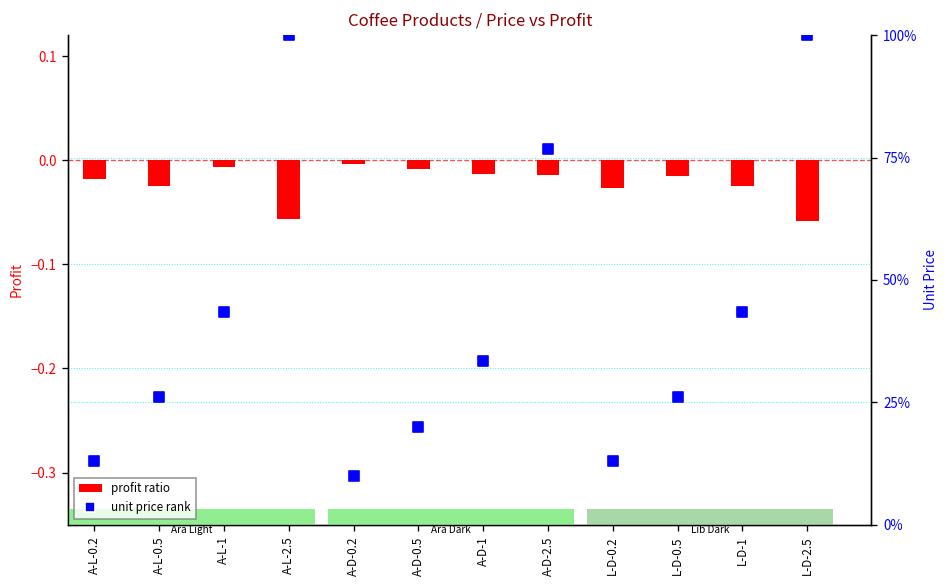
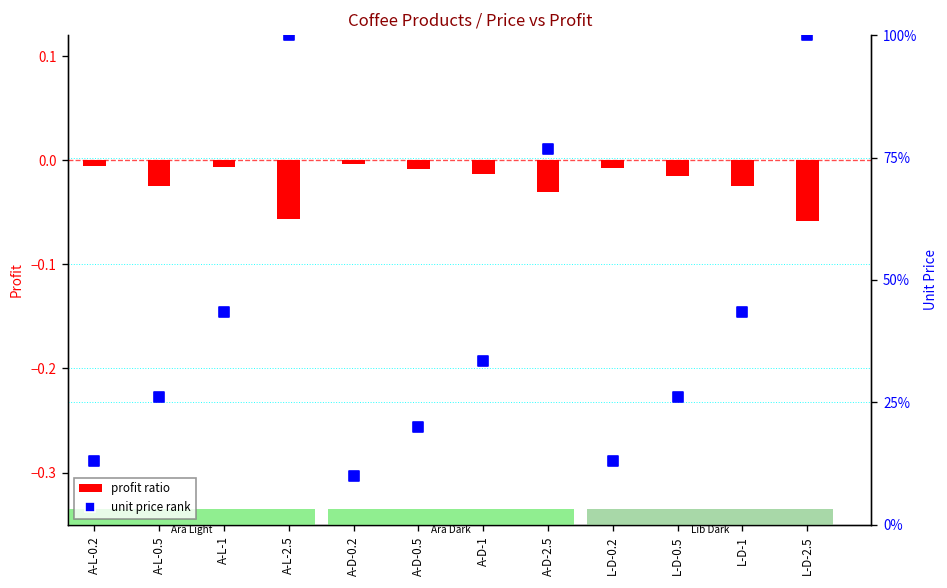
  {
    "profit ratio": {
-     "A-L-0.2": -0.02,
+     "A-L-0.2": -0.01,
      "A-L-0.5": -0.02,
      "A-L-1": -0.01,
      "A-L-2.5": -0.06,
      "A-D-0.2": 0.00,
      "A-D-0.5": -0.01,
      "A-D-1": -0.01,
-     "A-D-2.5": -0.01,
-     "L-D-0.2": -0.03,
+     "A-D-2.5": -0.03,
+     "L-D-0.2": -0.01,
      "L-D-0.5": -0.02,
      "L-D-1": -0.03,
      "L-D-2.5": -0.06
    }
  }
